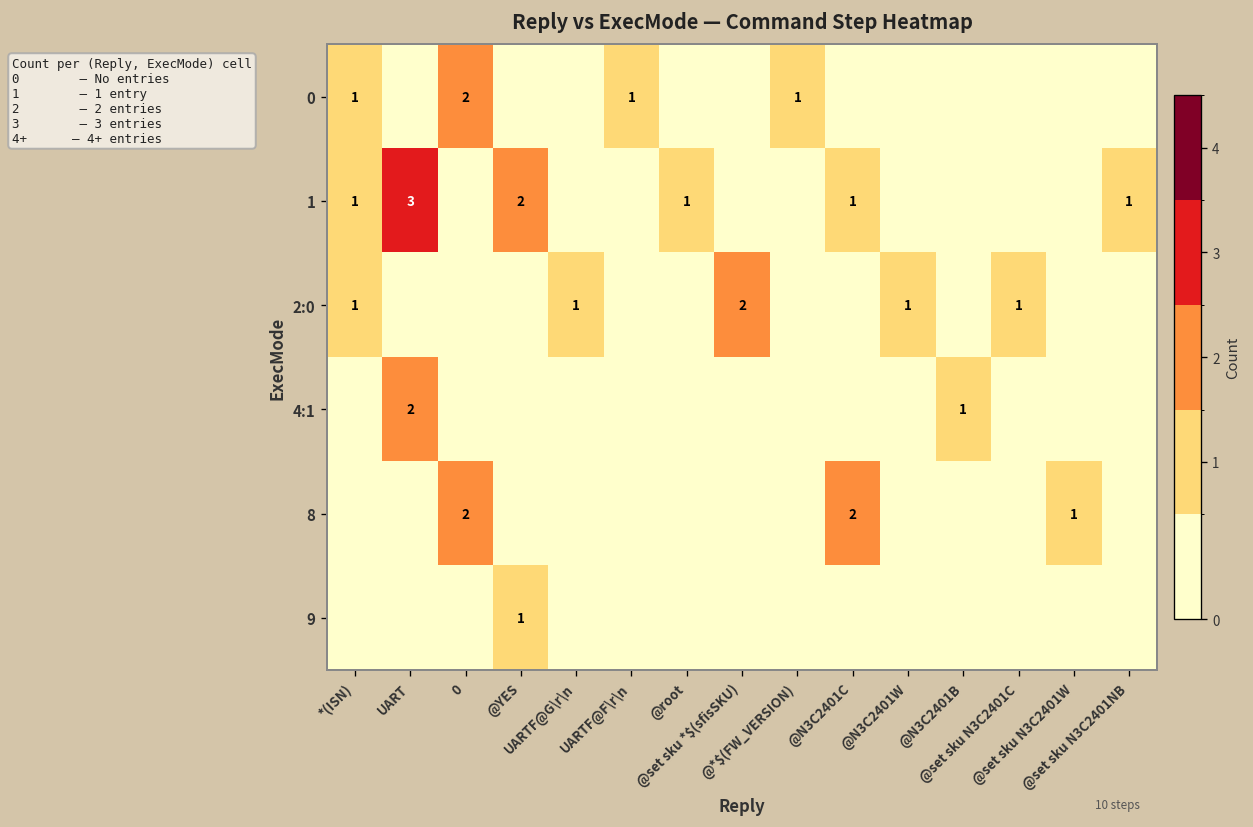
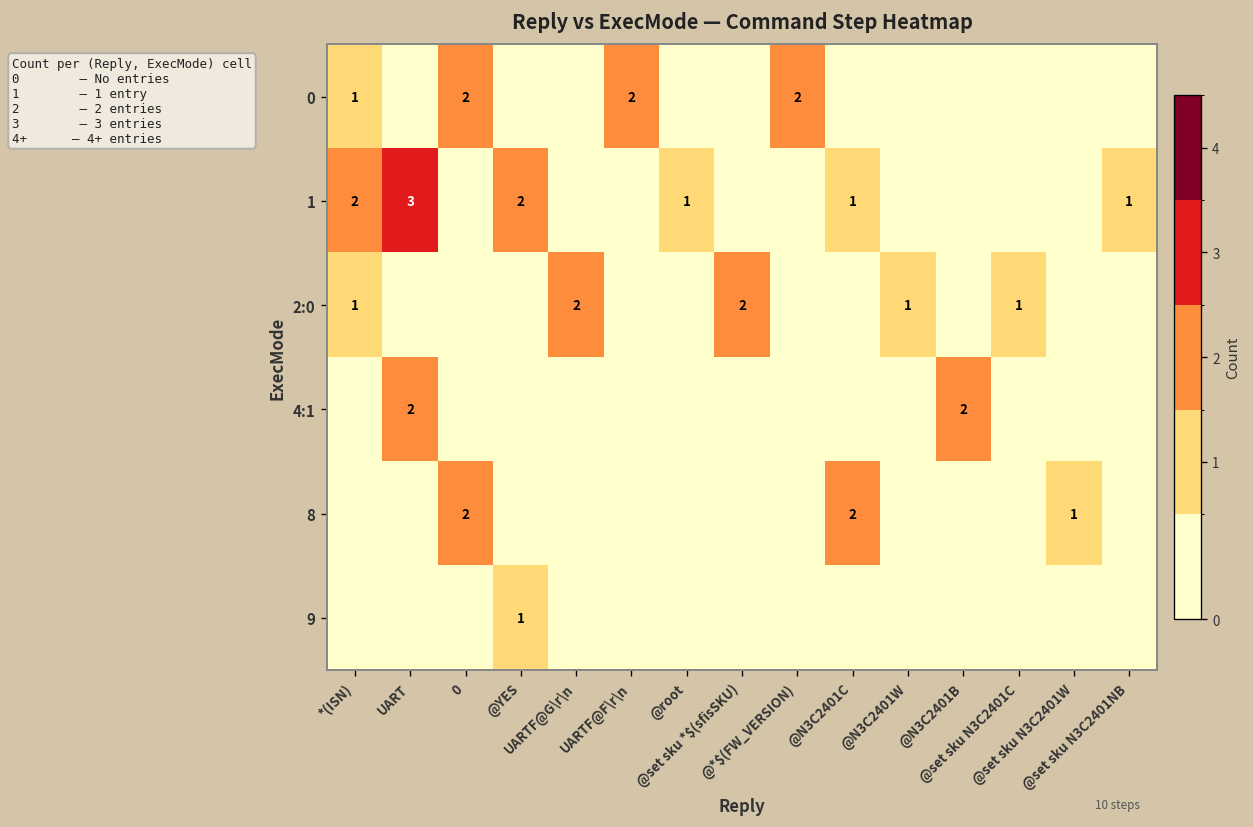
  {
    "0": {
      "*(ISN)": 1,
      "0": 2,
-     "UARTF@F\\r\\n": 1,
-     "@*$(FW_VERSION)": 1
+     "UARTF@F\\r\\n": 2,
+     "@*$(FW_VERSION)": 2
    },
    "1": {
-     "*(ISN)": 1,
+     "*(ISN)": 2,
      "UART": 3,
      "@YES": 2,
      "@root": 1,
      "@N3C2401C": 1,
      "@set sku N3C2401NB": 1
    },
    "2:0": {
      "*(ISN)": 1,
-     "UARTF@G\\r\\n": 1,
+     "UARTF@G\\r\\n": 2,
      "@set sku *$(sfisSKU)": 2,
      "@N3C2401W": 1,
      "@set sku N3C2401C": 1
    },
    "4:1": {
      "UART": 2,
-     "@N3C2401B": 1
+     "@N3C2401B": 2
    },
    "8": {
      "0": 2,
      "@N3C2401C": 2,
      "@set sku N3C2401W": 1
    },
    "9": {
      "@YES": 1
    }
  }
